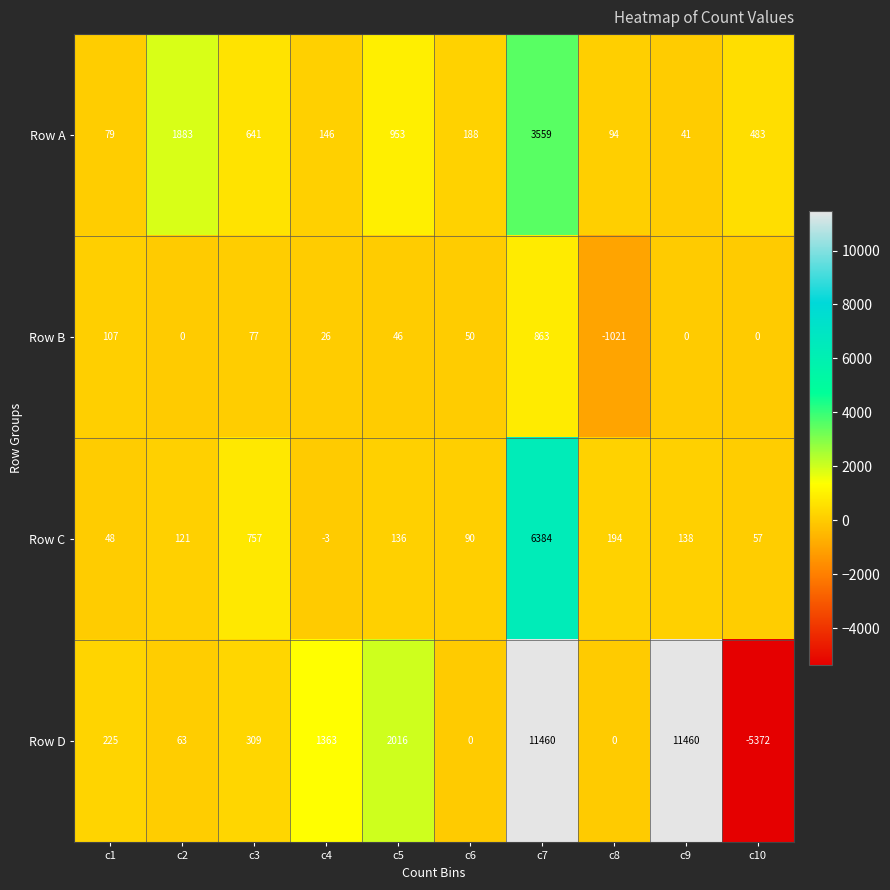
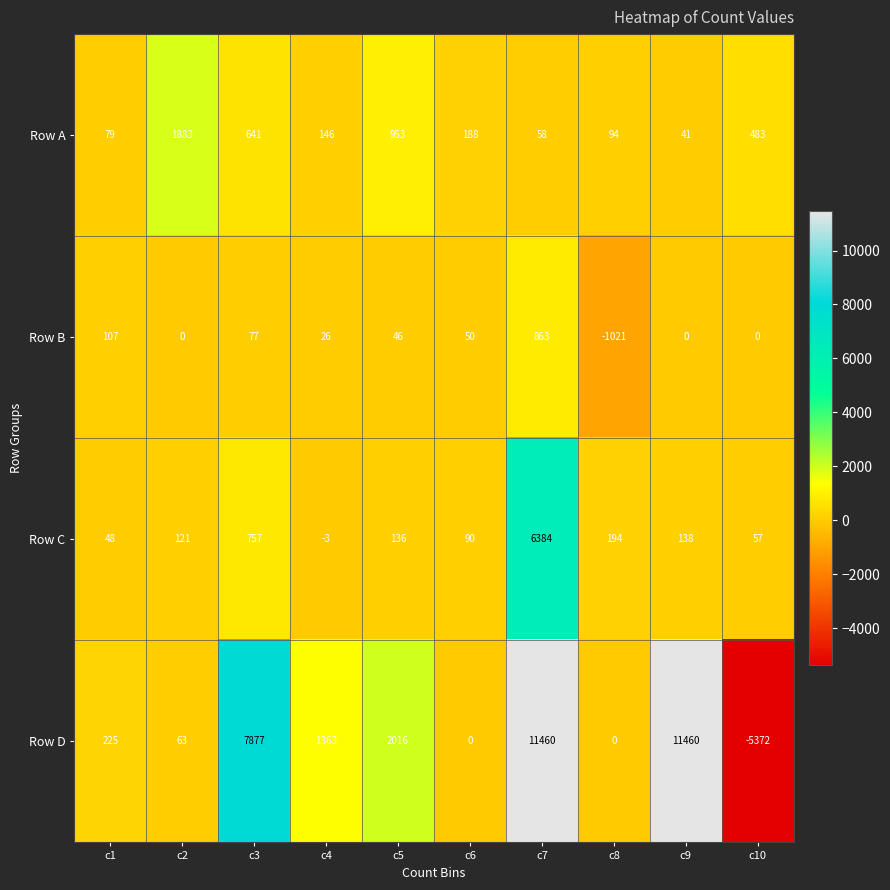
  {
    "Row A": {
      "c1": 79,
      "c2": 1883,
      "c3": 641,
      "c4": 146,
      "c5": 953,
      "c6": 188,
-     "c7": 3559,
+     "c7": 58,
      "c8": 94,
      "c9": 41,
      "c10": 483
    },
    "Row B": {
      "c1": 107,
      "c2": 0,
      "c3": 77,
      "c4": 26,
      "c5": 46,
      "c6": 50,
      "c7": 863,
      "c8": -1021,
      "c9": 0,
      "c10": 0
    },
    "Row C": {
      "c1": 48,
      "c2": 121,
      "c3": 757,
      "c4": -3,
      "c5": 136,
      "c6": 90,
      "c7": 6384,
      "c8": 194,
      "c9": 138,
      "c10": 57
    },
    "Row D": {
      "c1": 225,
      "c2": 63,
-     "c3": 309,
+     "c3": 7877,
      "c4": 1363,
      "c5": 2016,
      "c6": 0,
      "c7": 11460,
      "c8": 0,
      "c9": 11460,
      "c10": -5372
    }
  }
